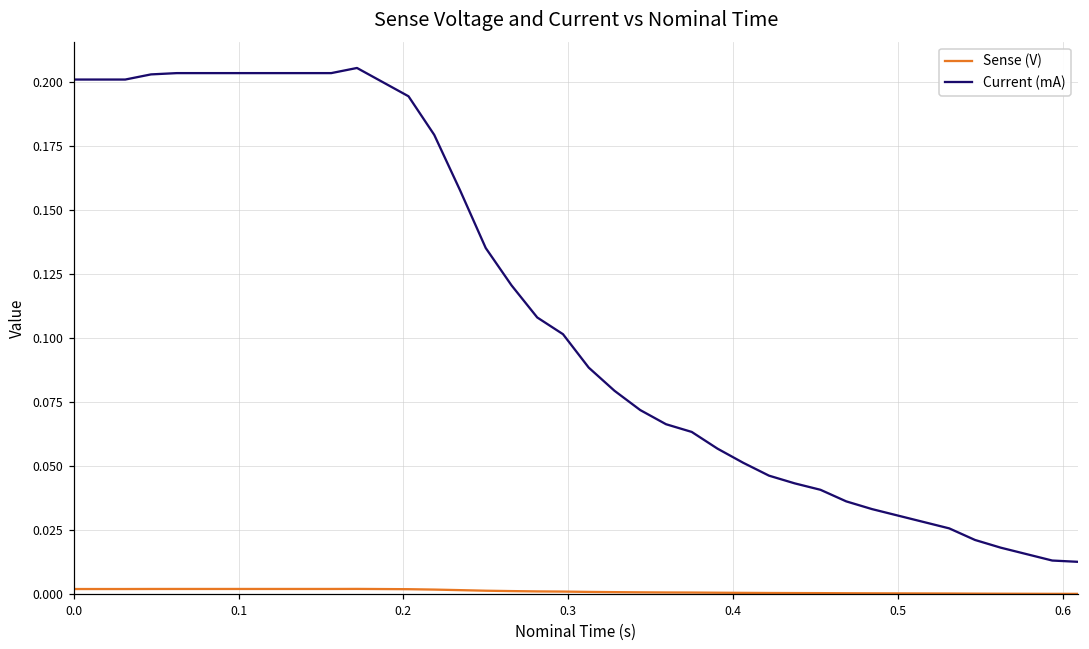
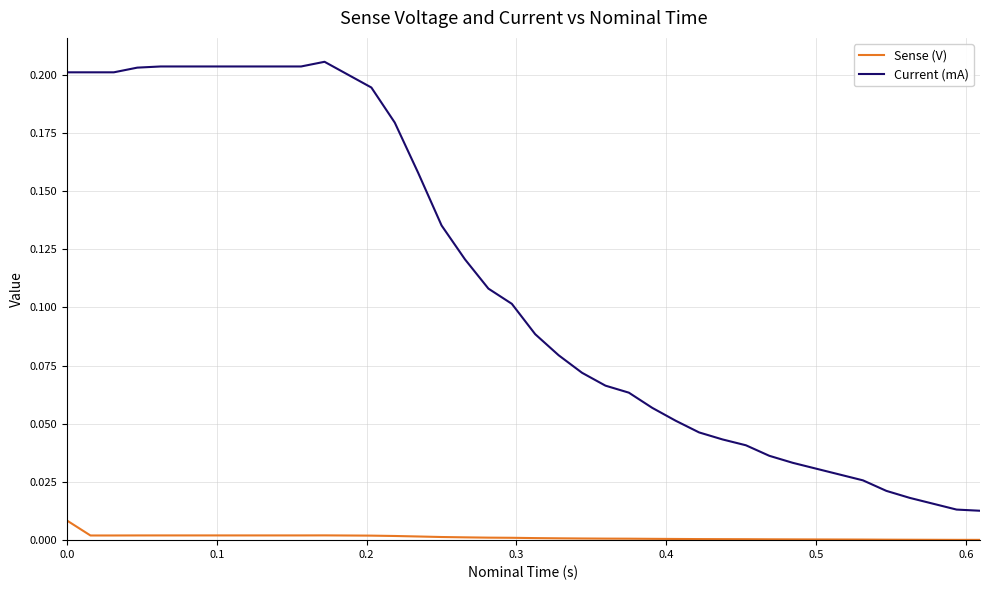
  {
    "Sense (V)": {
-     "0.0": 0.002,
+     "0.0": 0.008,
      "0.5": 0.000
    },
    "Current (mA)": {
      "0.0": 0.201,
      "0.5": 0.031
    }
  }
